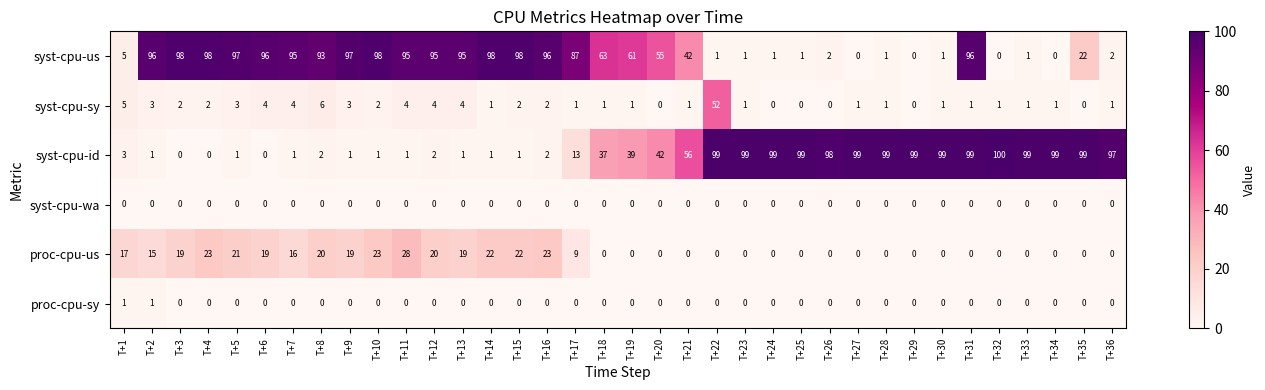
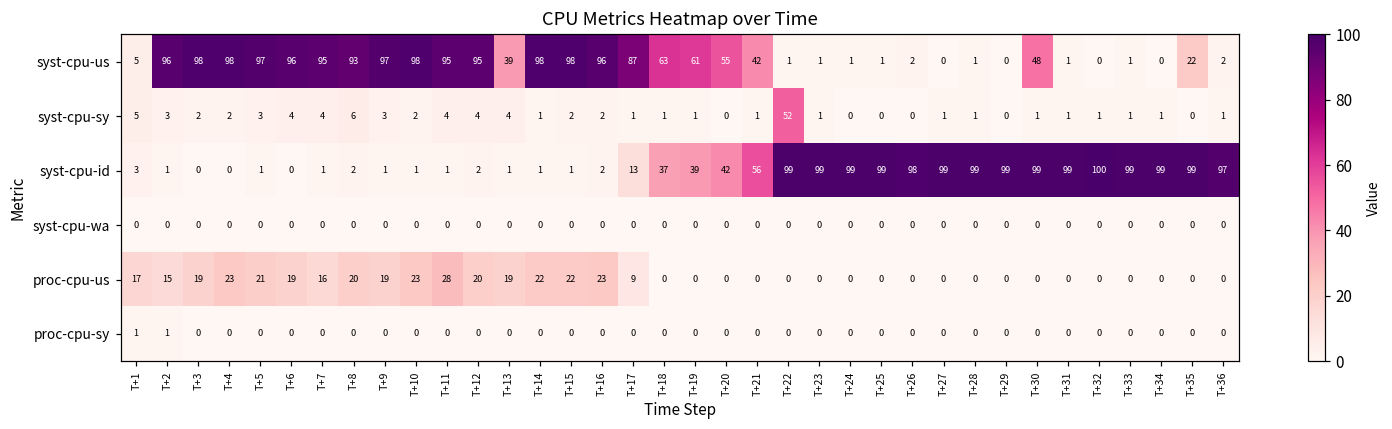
  {
    "syst-cpu-us": {
      "T+1": 5,
      "T+2": 96,
      "T+3": 98,
      "T+4": 98,
      "T+5": 97,
      "T+6": 96,
      "T+7": 95,
      "T+8": 93,
      "T+9": 97,
      "T+10": 98,
      "T+11": 95,
      "T+12": 95,
-     "T+13": 95,
+     "T+13": 39,
      "T+14": 98,
      "T+15": 98,
      "T+16": 96,
      "T+17": 87,
      "T+18": 63,
      "T+19": 61,
      "T+20": 55,
      "T+21": 42,
      "T+22": 1,
      "T+23": 1,
      "T+24": 1,
      "T+25": 1,
      "T+26": 2,
      "T+27": 0,
      "T+28": 1,
      "T+29": 0,
-     "T+30": 1,
-     "T+31": 96,
+     "T+30": 48,
+     "T+31": 1,
      "T+32": 0,
      "T+33": 1,
      "T+34": 0,
      "T+35": 22,
      "T+36": 2
    }
  }
